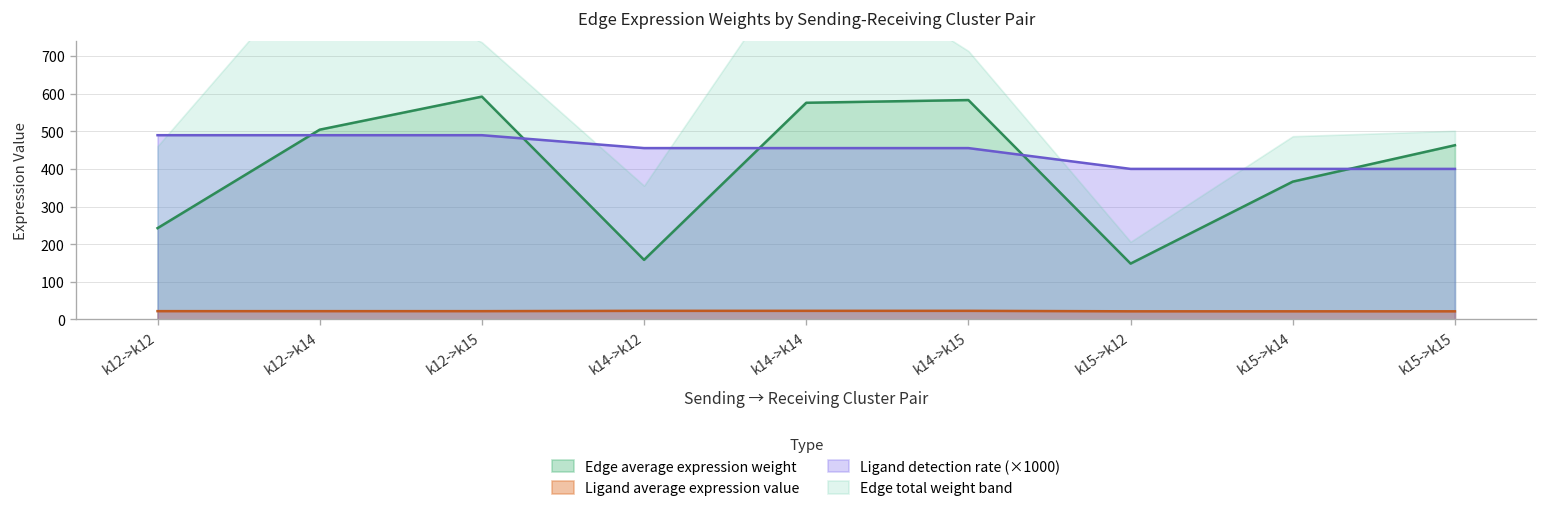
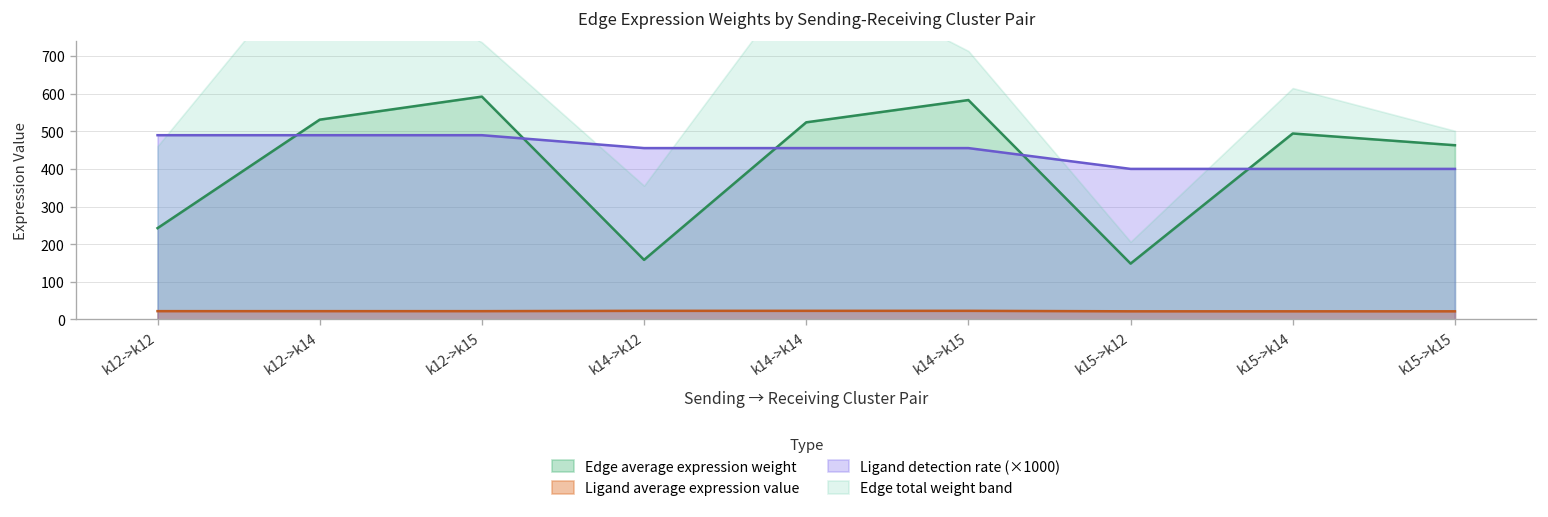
  {
    "Edge average expression weight": {
      "k12->k12": 240,
-     "k12->k14": 500,
+     "k12->k14": 530,
      "k12->k15": 590,
      "k14->k12": 160,
-     "k14->k14": 580,
+     "k14->k14": 520,
      "k14->k15": 580,
      "k15->k12": 150,
-     "k15->k14": 370,
+     "k15->k14": 490,
      "k15->k15": 460
    },
    "Ligand average expression value": {
      "k12->k12": 20,
      "k12->k14": 20,
      "k12->k15": 20,
      "k14->k12": 20,
      "k14->k14": 20,
      "k14->k15": 20,
      "k15->k12": 20,
      "k15->k14": 20,
      "k15->k15": 20
    }
  }
